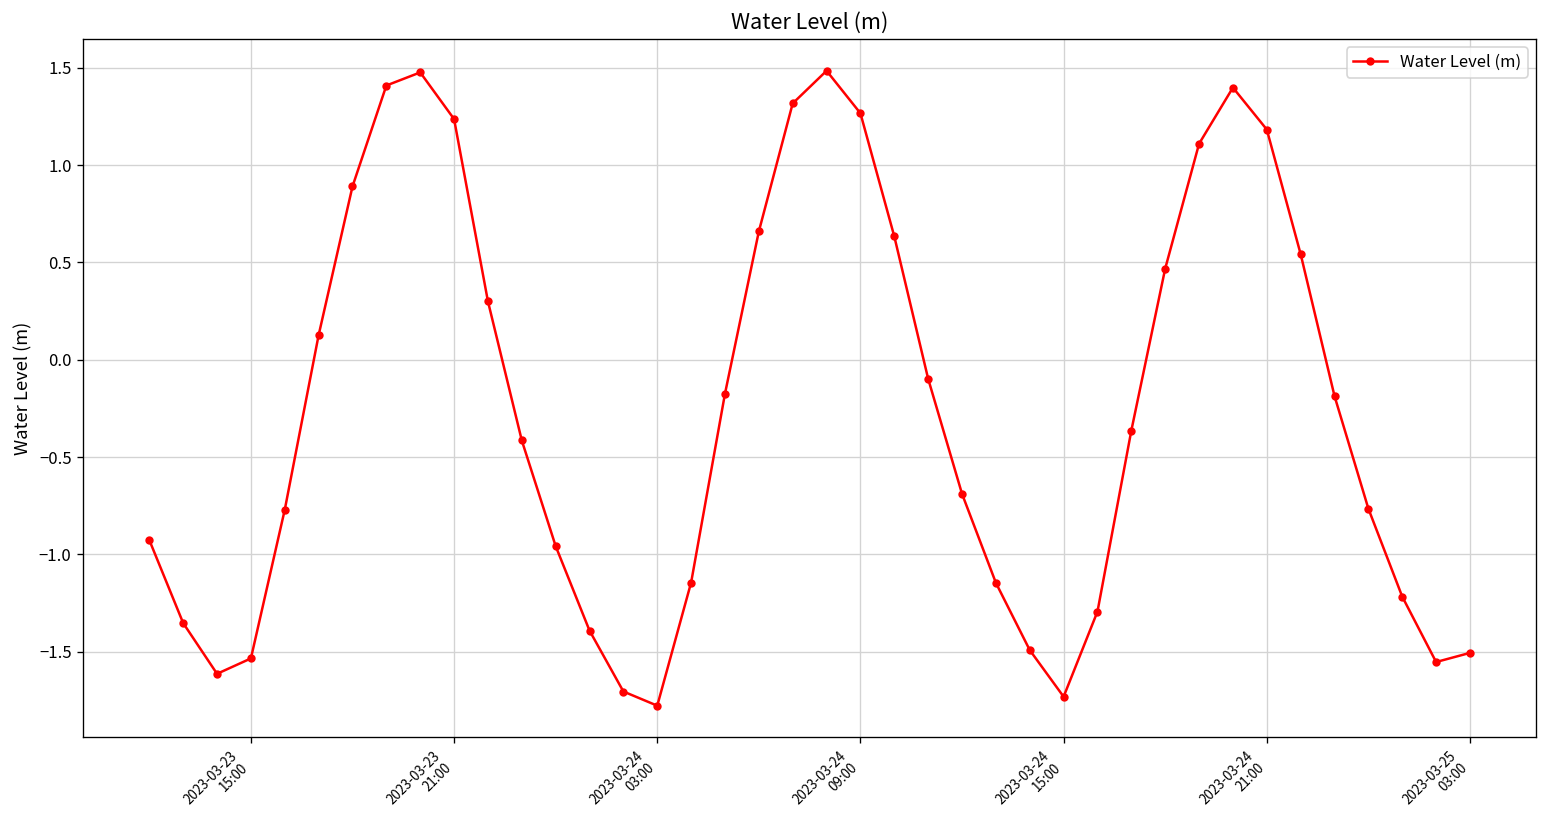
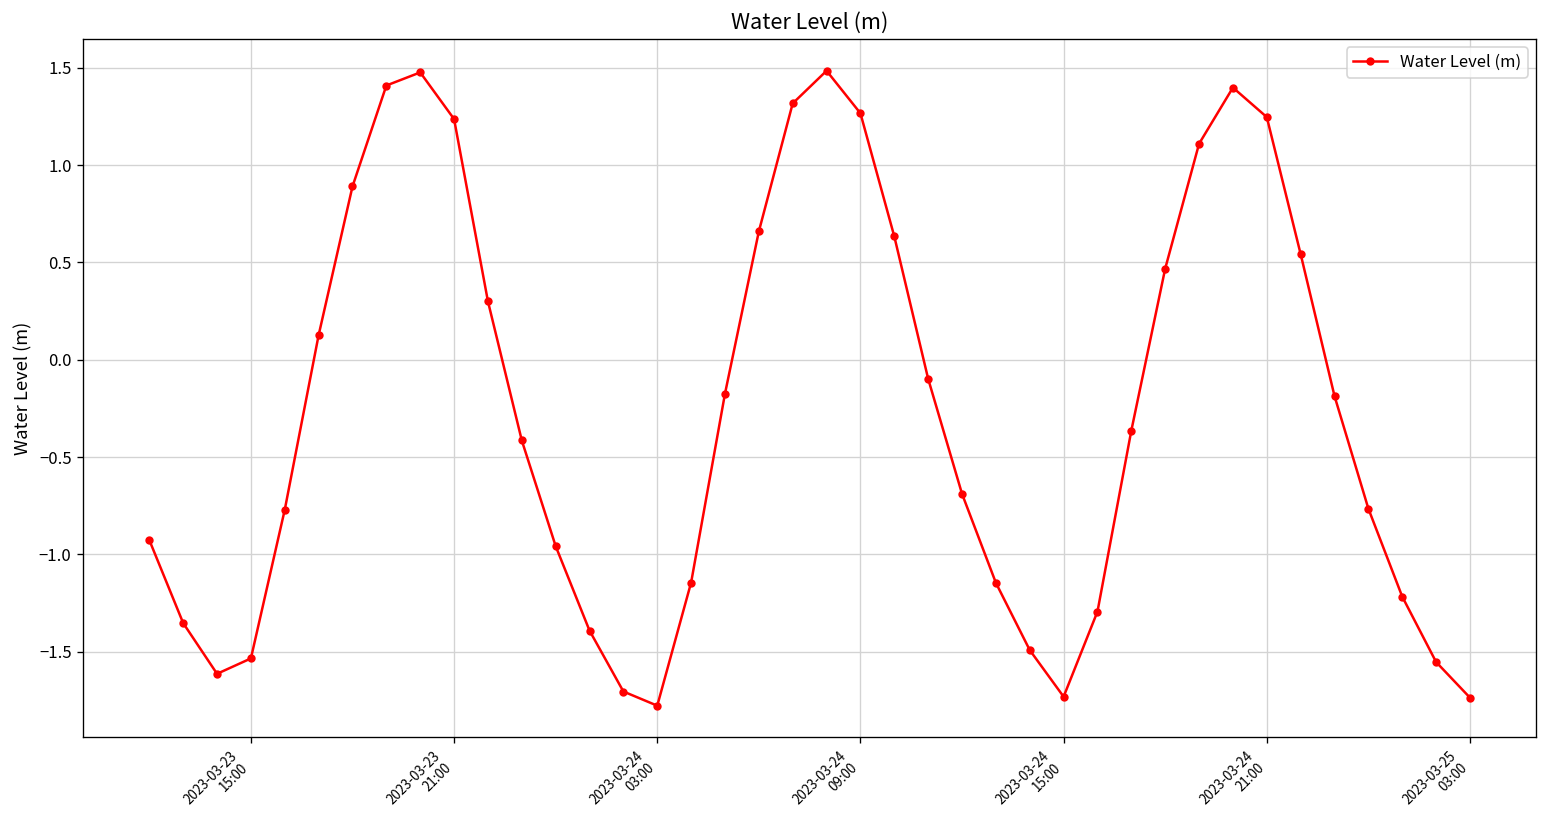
  {
    "2023-03-23 15:00": -1.53,
    "2023-03-23 21:00": 1.24,
    "2023-03-24 03:00": -1.78,
    "2023-03-24 09:00": 1.27,
    "2023-03-24 15:00": -1.73,
-   "2023-03-24 21:00": 1.18,
-   "2023-03-25 03:00": -1.51
+   "2023-03-24 21:00": 1.25,
+   "2023-03-25 03:00": -1.74
  }
